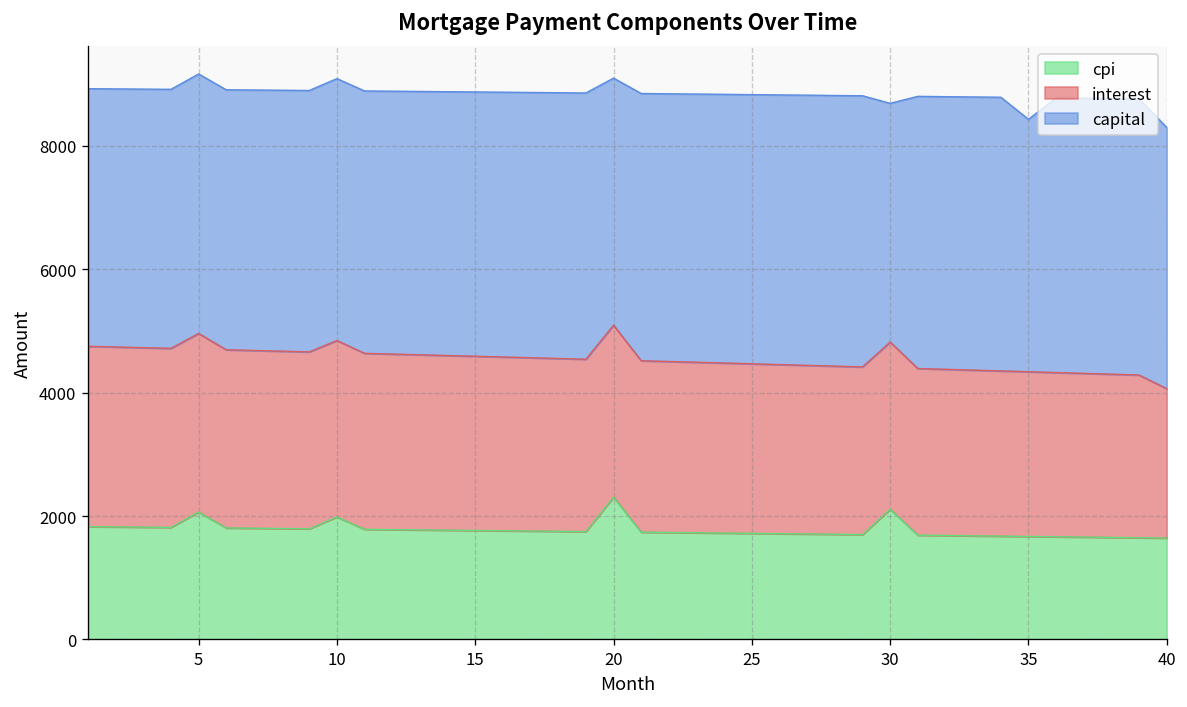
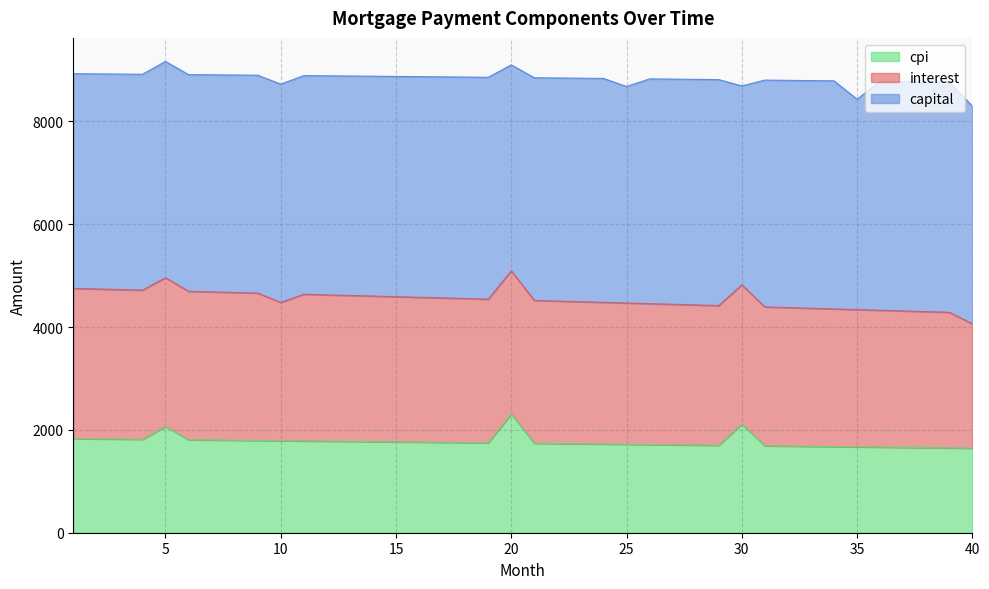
  {
    "cpi": {
      "5": 2100,
-     "10": 2000,
+     "10": 1800,
      "15": 1800,
      "20": 2300,
      "25": 1700,
      "30": 2100,
      "35": 1700,
      "40": 1600
    },
    "interest": {
      "5": 2900,
-     "10": 2900,
+     "10": 2700,
      "15": 2800,
      "20": 2800,
      "25": 2700,
      "30": 2700,
      "35": 2700,
      "40": 2400
    },
    "capital": {
      "5": 4200,
      "10": 4200,
      "15": 4300,
      "20": 4000,
-     "25": 4400,
+     "25": 4200,
      "30": 3900,
      "35": 4100,
      "40": 4200
    }
  }
